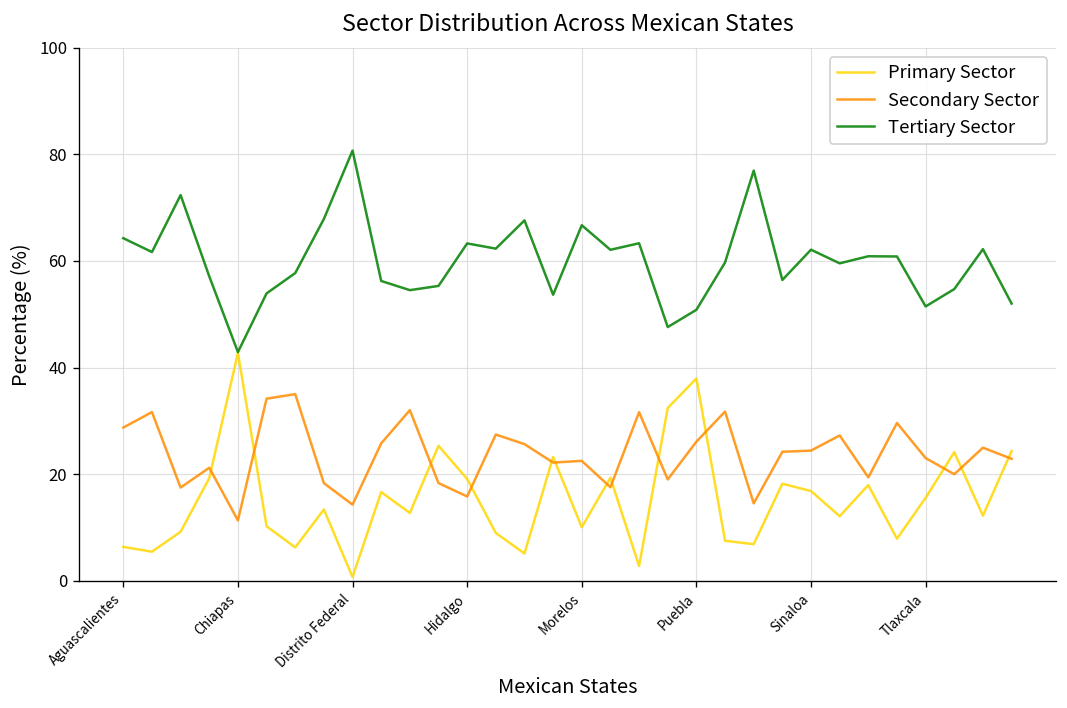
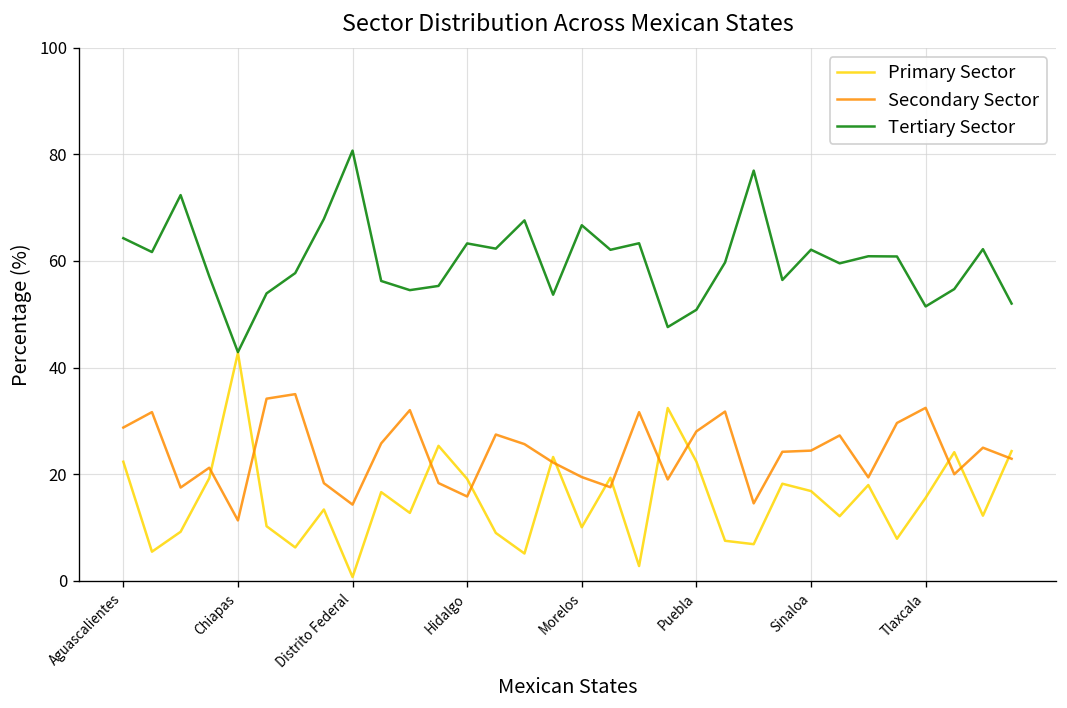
  {
    "Primary Sector": {
-     "Aguascalientes": 6,
+     "Aguascalientes": 22,
      "Distrito Federal": 1,
      "Hidalgo": 19,
      "Morelos": 10,
-     "Puebla": 38,
+     "Puebla": 22,
      "Sinaloa": 17,
      "Tlaxcala": 16
    },
    "Secondary Sector": {
      "Aguascalientes": 29,
      "Chiapas": 11,
      "Distrito Federal": 14,
      "Hidalgo": 16,
-     "Morelos": 22,
-     "Puebla": 26,
+     "Morelos": 19,
+     "Puebla": 28,
      "Sinaloa": 24,
-     "Tlaxcala": 23
+     "Tlaxcala": 32
    },
    "Tertiary Sector": {
      "Aguascalientes": 64,
      "Distrito Federal": 81,
      "Hidalgo": 63,
      "Morelos": 67,
      "Puebla": 51,
      "Sinaloa": 62,
      "Tlaxcala": 51
    }
  }
